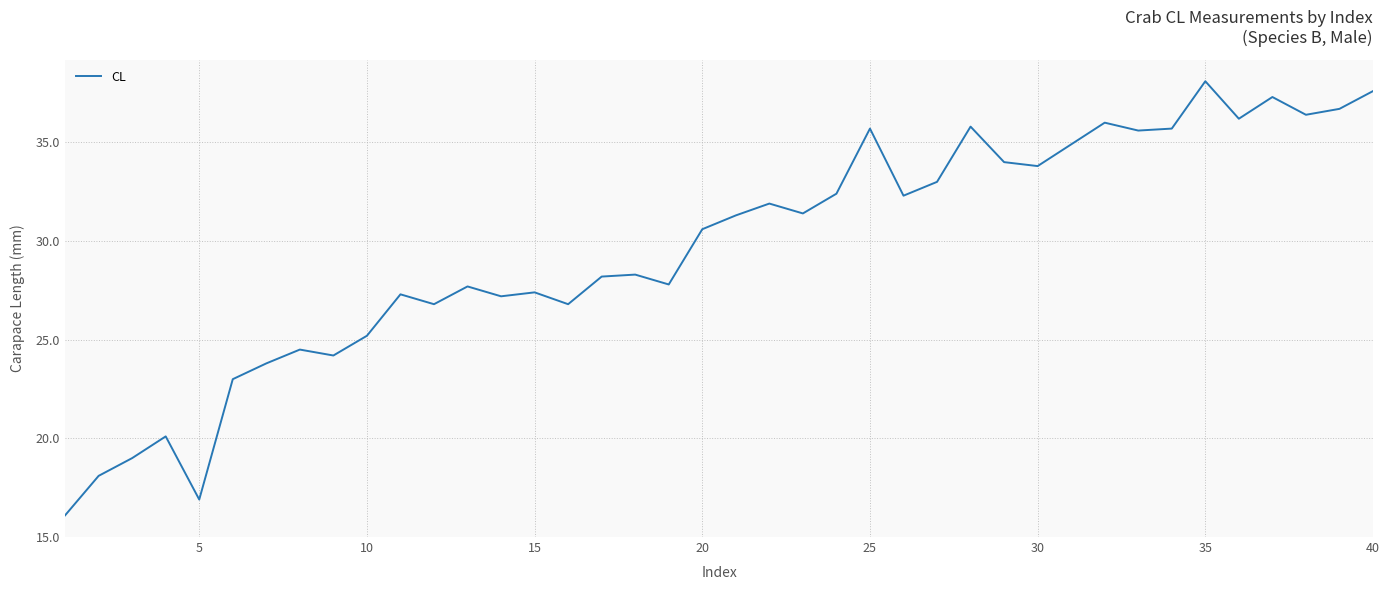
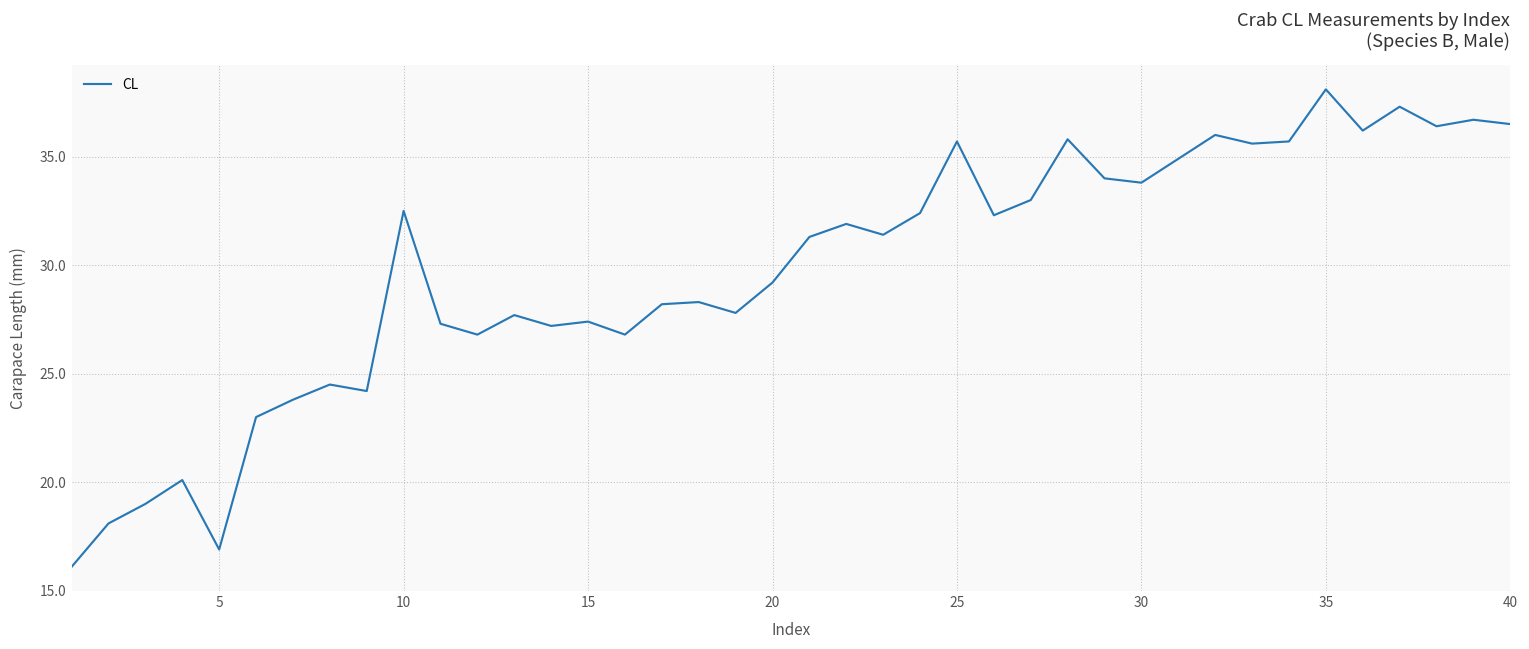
  {
    "5": 16.9,
-   "10": 25.2,
+   "10": 32.5,
    "15": 27.4,
-   "20": 30.6,
+   "20": 29.2,
    "25": 35.7,
    "30": 33.8,
    "35": 38.1,
-   "40": 37.6
+   "40": 36.5
  }
